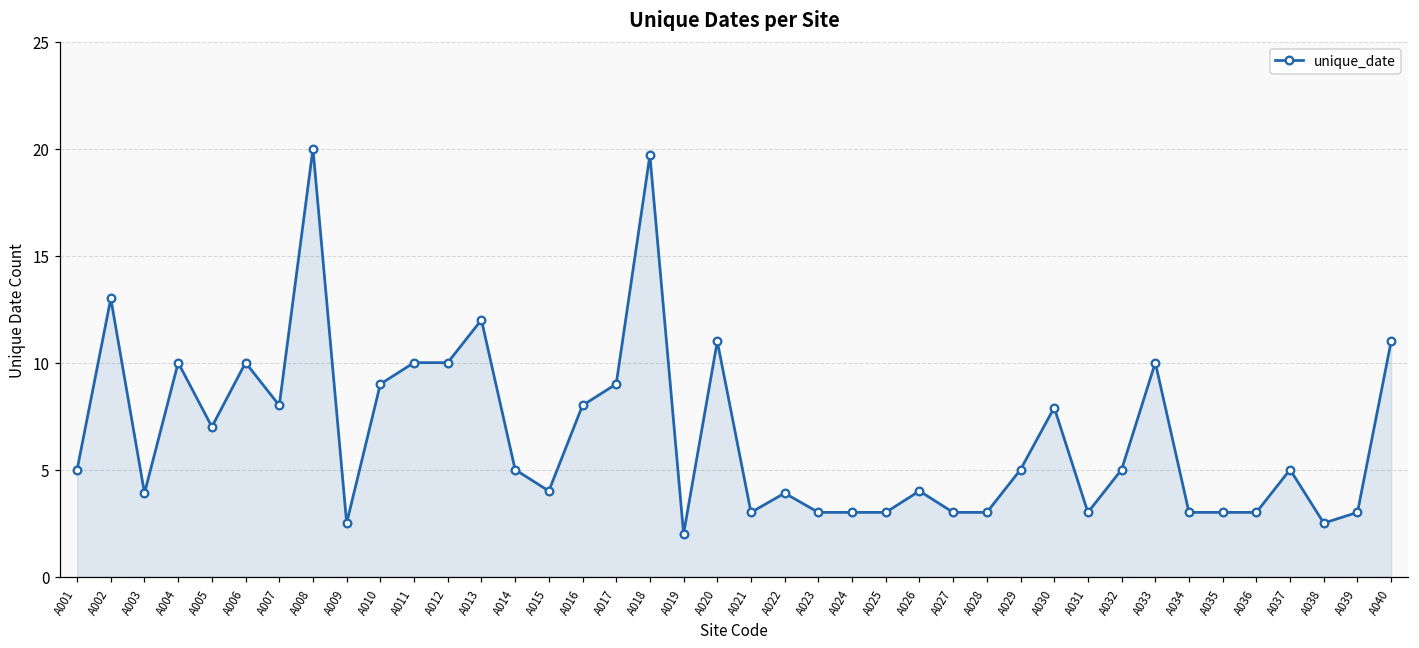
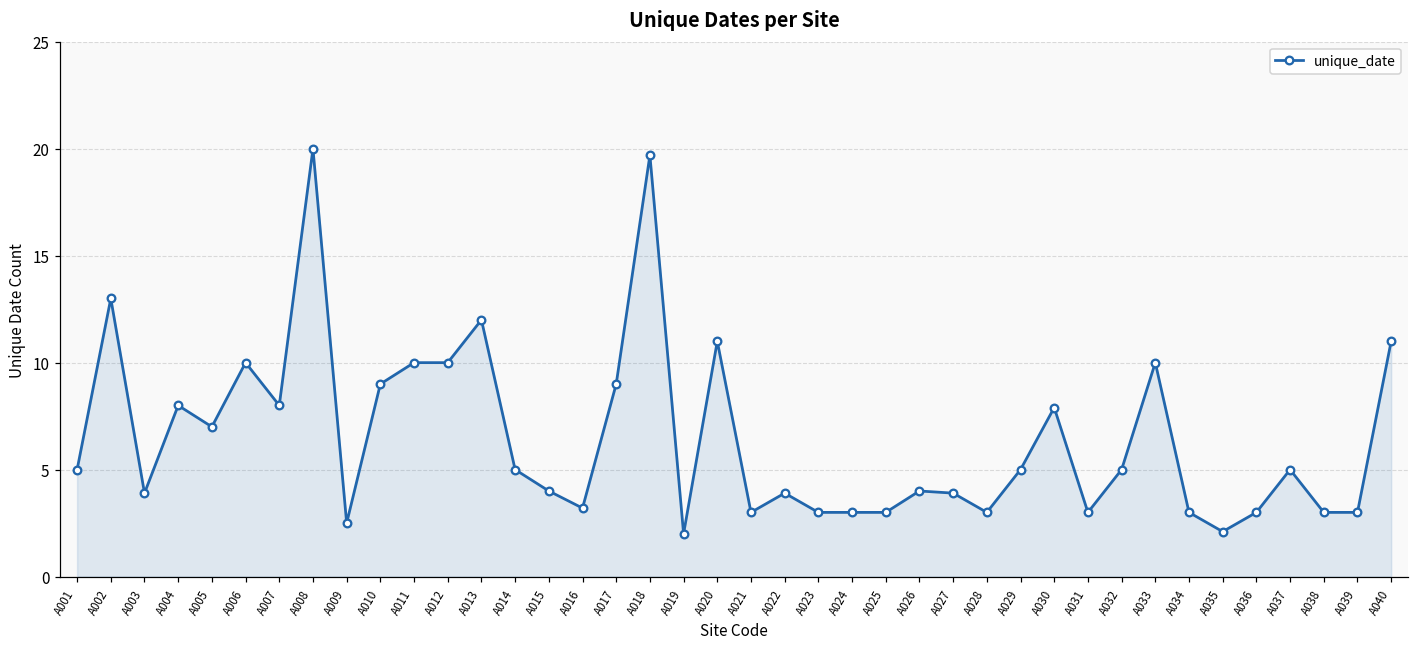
  {
    "A001": 5.0,
    "A002": 13.0,
    "A003": 3.9,
-   "A004": 10,
+   "A004": 8,
    "A005": 7.0,
    "A006": 10.0,
    "A007": 8.0,
    "A008": 20.0,
    "A009": 2.5,
    "A010": 9.0,
    "A011": 10.0,
    "A012": 10.0,
    "A013": 12.0,
    "A014": 5.0,
    "A015": 4.0,
-   "A016": 8.0,
+   "A016": 3.2,
    "A017": 9.0,
    "A018": 19.7,
    "A019": 2.0,
    "A020": 11.0,
    "A021": 3.0,
    "A022": 3.9,
    "A023": 3.0,
    "A024": 3.0,
    "A025": 3.0,
    "A026": 4.0,
-   "A027": 3.0,
+   "A027": 3.9,
    "A028": 3.0,
    "A029": 5.0,
    "A030": 7.9,
    "A031": 3.0,
    "A032": 5.0,
    "A033": 10.0,
    "A034": 3.0,
-   "A035": 3.0,
+   "A035": 2.1,
    "A036": 3.0,
    "A037": 5.0,
-   "A038": 2.5,
+   "A038": 3.0,
    "A039": 3.0,
    "A040": 11.0
  }
